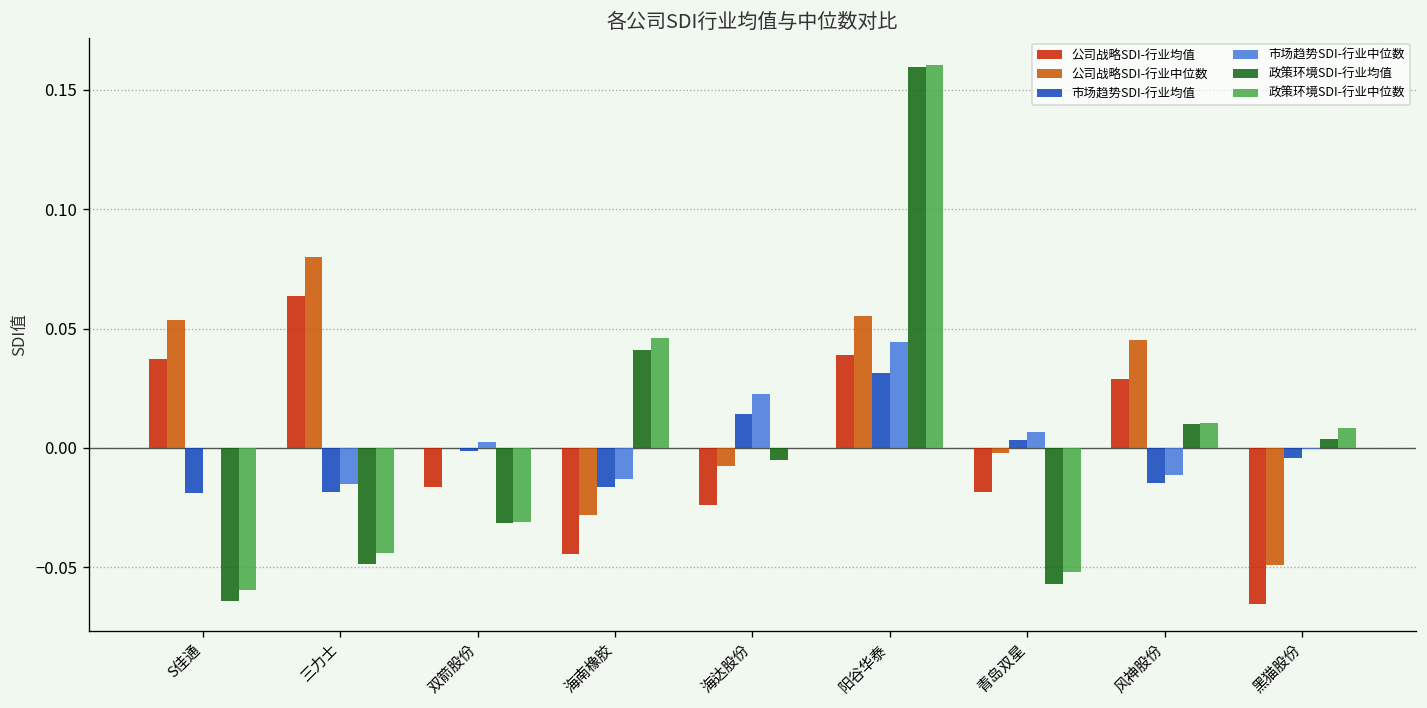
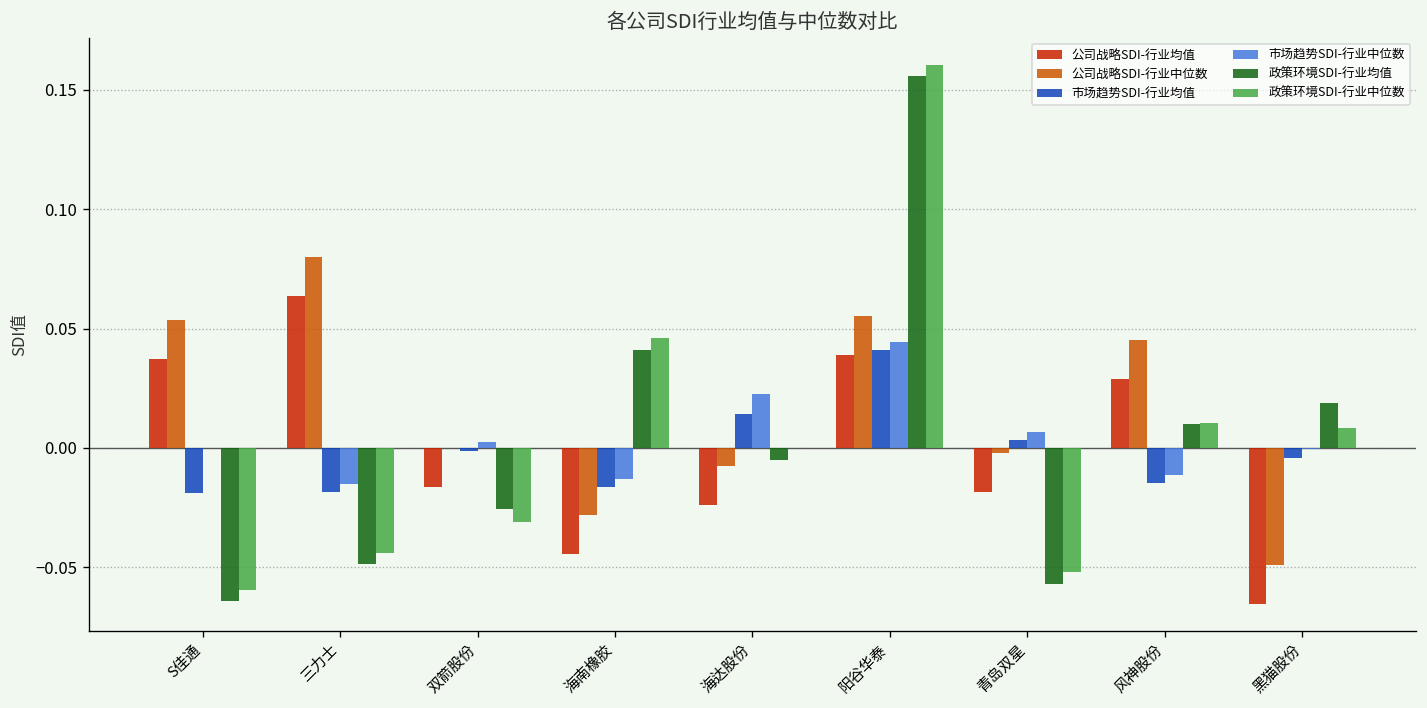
  {
    "市场趋势SDI-行业均值": {
      "S佳通": -0.019,
      "三力士": -0.019,
      "海南橡胶": -0.016,
      "海达股份": 0.014,
-     "阳谷华泰": 0.031,
+     "阳谷华泰": 0.041,
      "青岛双星": 0.003,
      "风神股份": -0.015,
      "黑猫股份": -0.004
    },
    "市场趋势SDI-行业中位数": {
      "S佳通": 0.000,
      "三力士": -0.015,
      "双箭股份": 0.002,
      "海南橡胶": -0.013,
      "海达股份": 0.023,
      "阳谷华泰": 0.044,
      "青岛双星": 0.007,
      "风神股份": -0.011
    },
    "政策环境SDI-行业均值": {
      "S佳通": -0.064,
      "三力士": -0.049,
-     "双箭股份": -0.032,
+     "双箭股份": -0.025,
      "海南橡胶": 0.041,
      "海达股份": -0.005,
-     "阳谷华泰": 0.160,
+     "阳谷华泰": 0.156,
      "青岛双星": -0.057,
      "风神股份": 0.010,
-     "黑猫股份": 0.004
+     "黑猫股份": 0.019
    },
    "政策环境SDI-行业中位数": {
      "S佳通": -0.059,
      "三力士": -0.044,
      "双箭股份": -0.031,
      "海南橡胶": 0.046,
      "海达股份": 0.000,
      "阳谷华泰": 0.161,
      "青岛双星": -0.052,
      "风神股份": 0.011,
      "黑猫股份": 0.008
    }
  }
